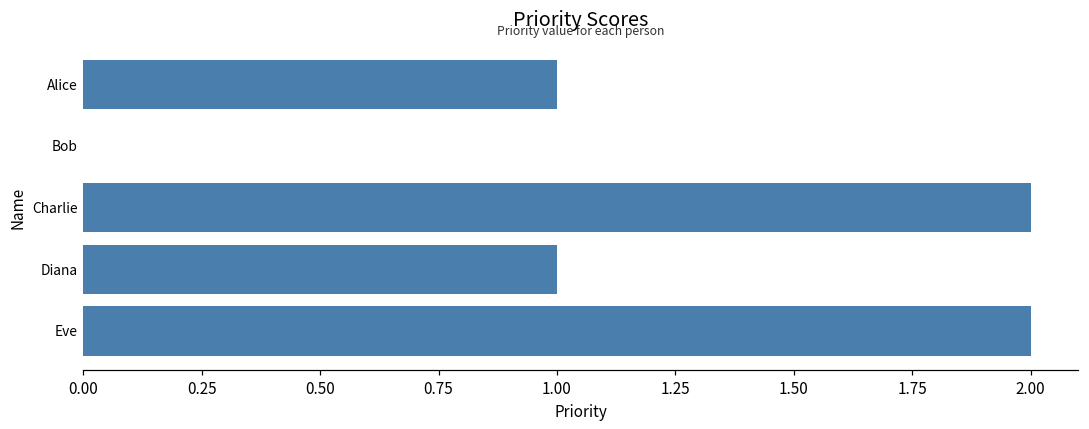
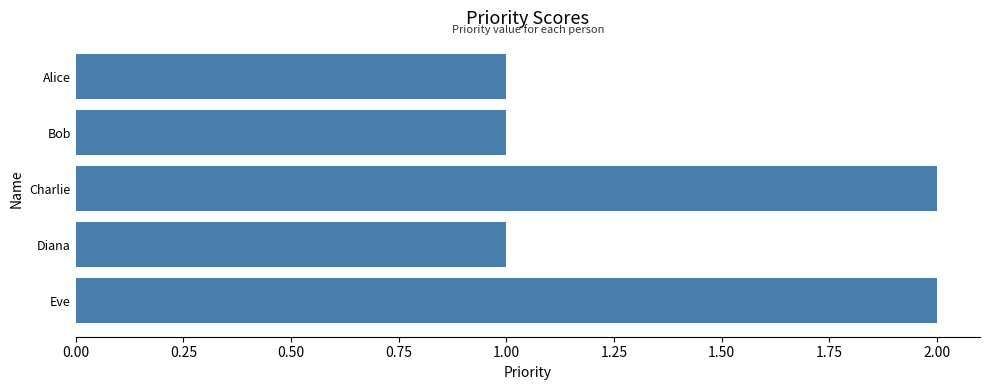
  {
    "Alice": 1,
-   "Bob": 0,
+   "Bob": 1,
    "Charlie": 2,
    "Diana": 1,
    "Eve": 2
  }
